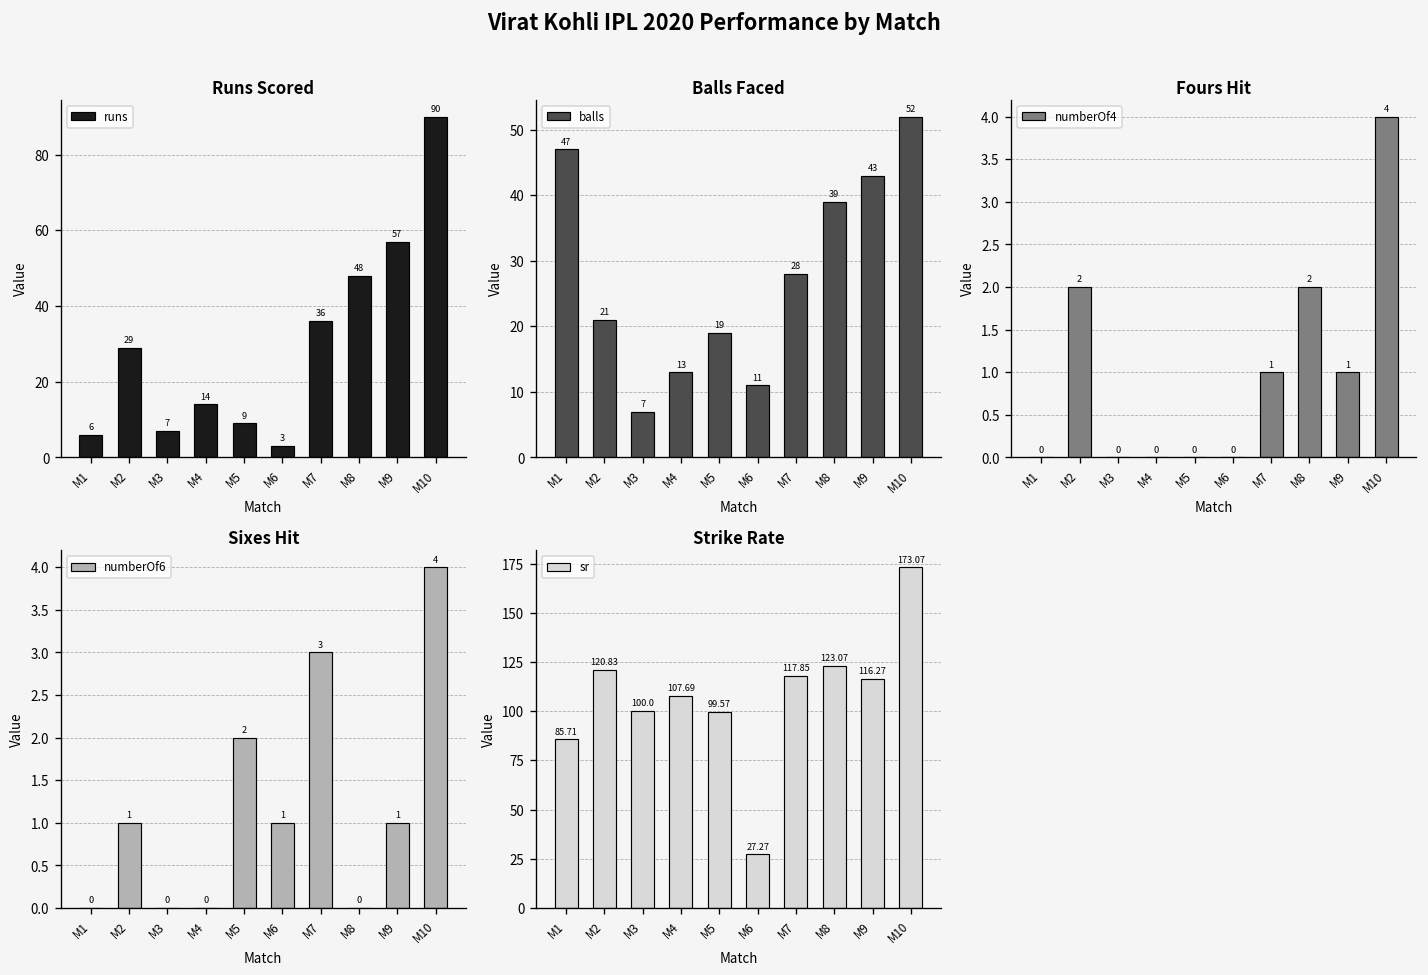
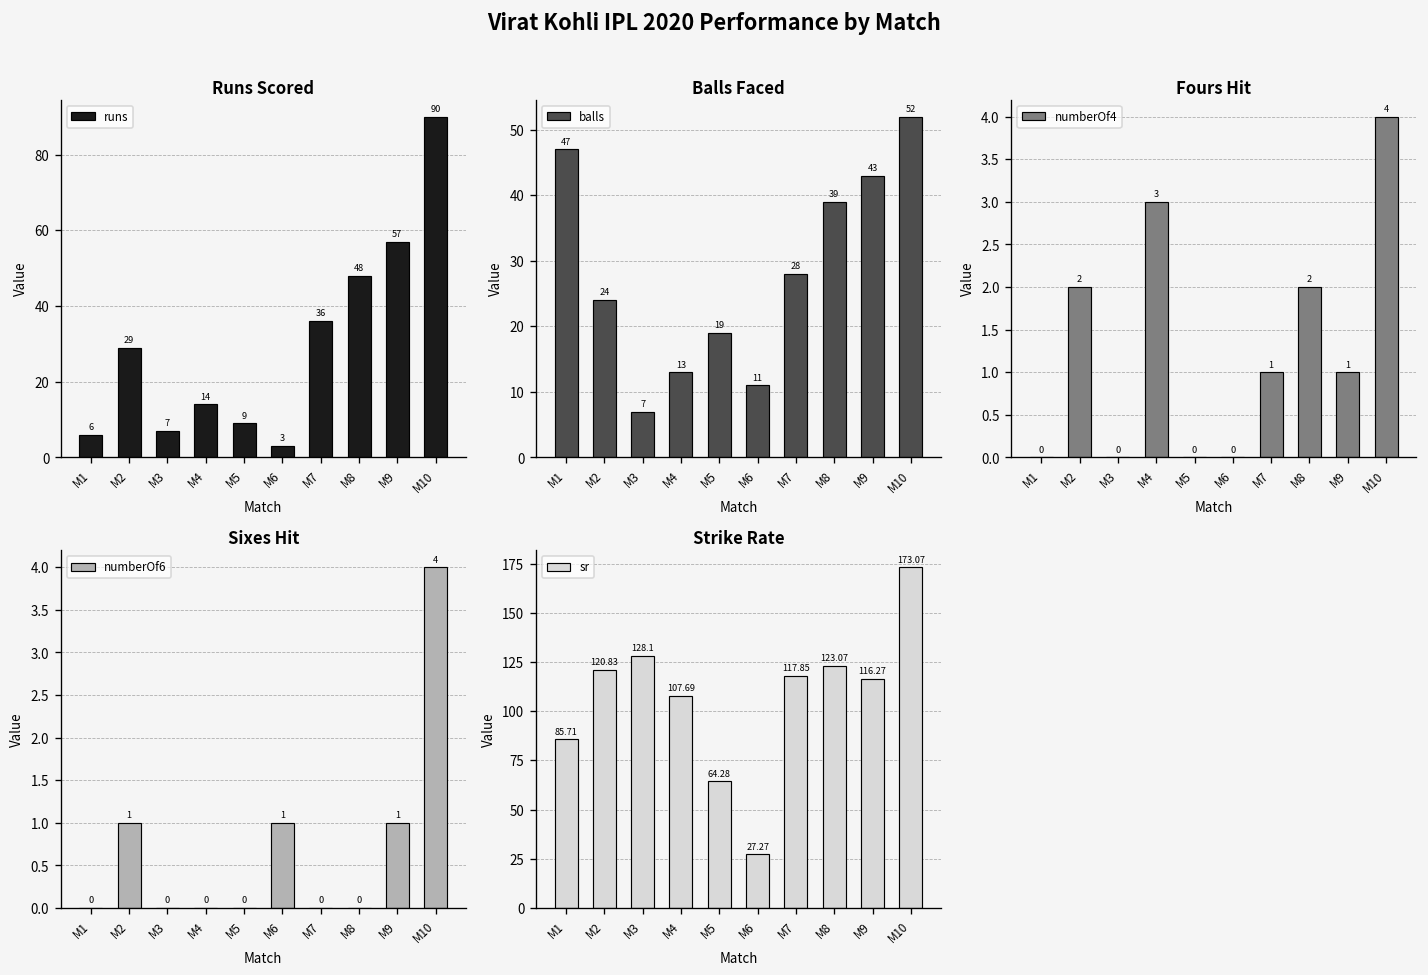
  {
    "Runs Scored": {
      "M1": 6,
      "M2": 29,
      "M3": 7,
      "M4": 14,
      "M5": 9,
      "M6": 3,
      "M7": 36,
      "M8": 48,
      "M9": 57,
      "M10": 90
    },
    "Balls Faced": {
      "M1": 47,
-     "M2": 21,
+     "M2": 24,
      "M3": 7,
      "M4": 13,
      "M5": 19,
      "M6": 11,
      "M7": 28,
      "M8": 39,
      "M9": 43,
      "M10": 52
    },
    "Fours Hit": {
      "M1": 0,
      "M2": 2,
      "M3": 0,
-     "M4": 0,
+     "M4": 3,
      "M5": 0,
      "M6": 0,
      "M7": 1,
      "M8": 2,
      "M9": 1,
      "M10": 4
    },
    "Sixes Hit": {
      "M1": 0,
      "M2": 1,
      "M3": 0,
      "M4": 0,
-     "M5": 2,
+     "M5": 0,
      "M6": 1,
-     "M7": 3,
+     "M7": 0,
      "M8": 0,
      "M9": 1,
      "M10": 4
    },
    "Strike Rate": {
      "M1": 85.71,
      "M2": 120.83,
-     "M3": 100.0,
+     "M3": 128.1,
      "M4": 107.69,
-     "M5": 99.57,
+     "M5": 64.28,
      "M6": 27.27,
      "M7": 117.85,
      "M8": 123.07,
      "M9": 116.27,
      "M10": 173.07
    }
  }
